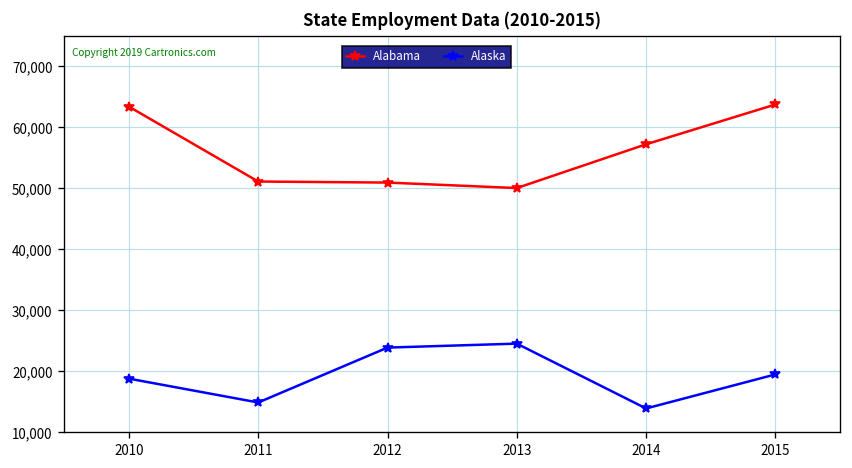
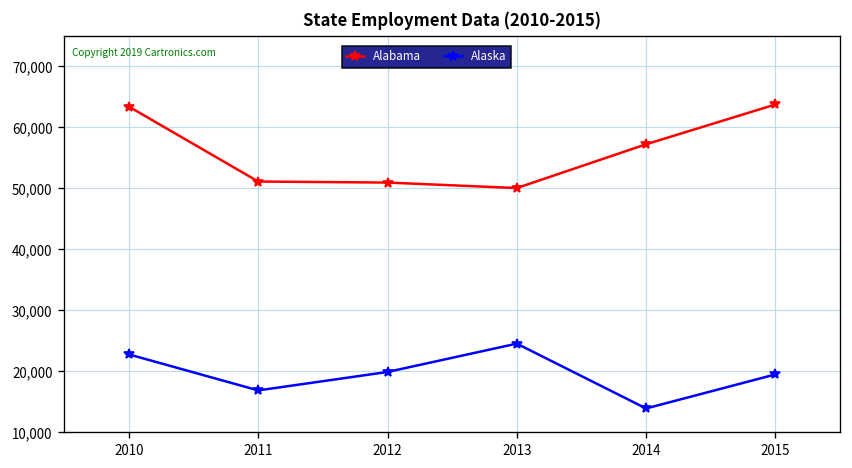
  {
    "Alabama": {
      "2010": "63,000",
      "2011": "51,000",
      "2012": "51,000",
      "2013": "50,000",
      "2014": "57,000",
      "2015": "64,000"
    },
    "Alaska": {
-     "2010": "19,000",
-     "2011": "15,000",
-     "2012": "24,000",
+     "2010": "23,000",
+     "2011": "17,000",
+     "2012": "20,000",
      "2013": "25,000",
      "2014": "14,000",
      "2015": "19,000"
    }
  }
